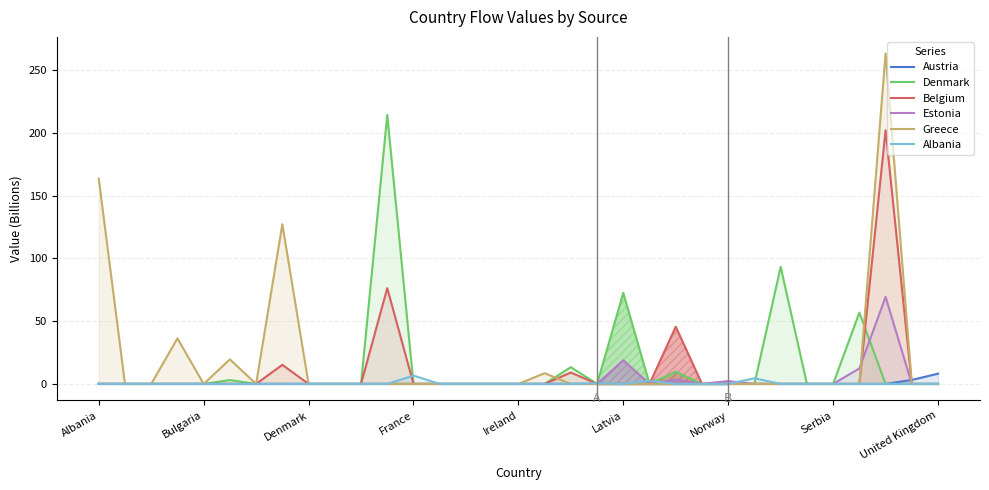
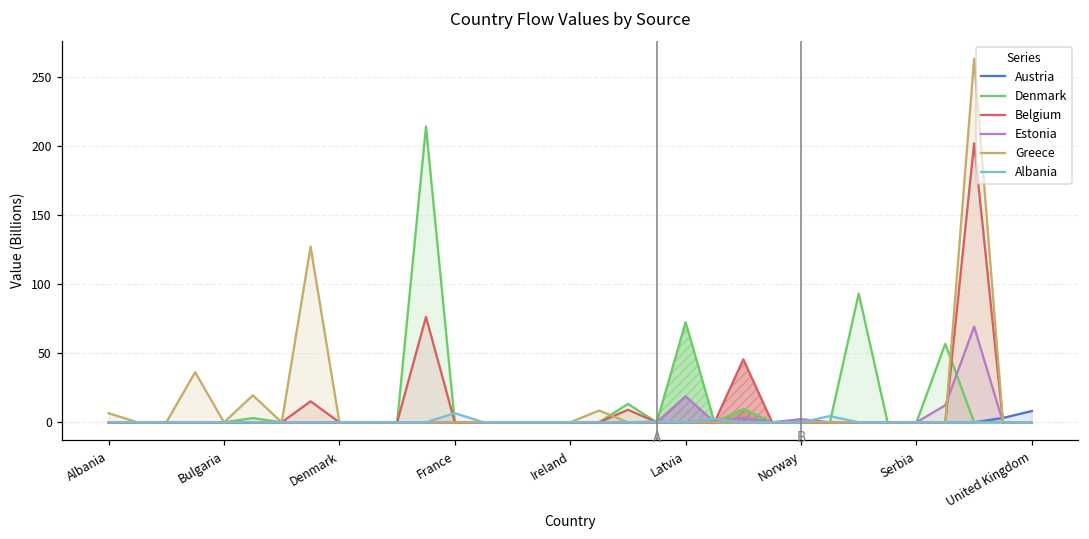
  {
    "Greece": {
-     "Albania": 164
+     "Albania": 7
    }
  }
